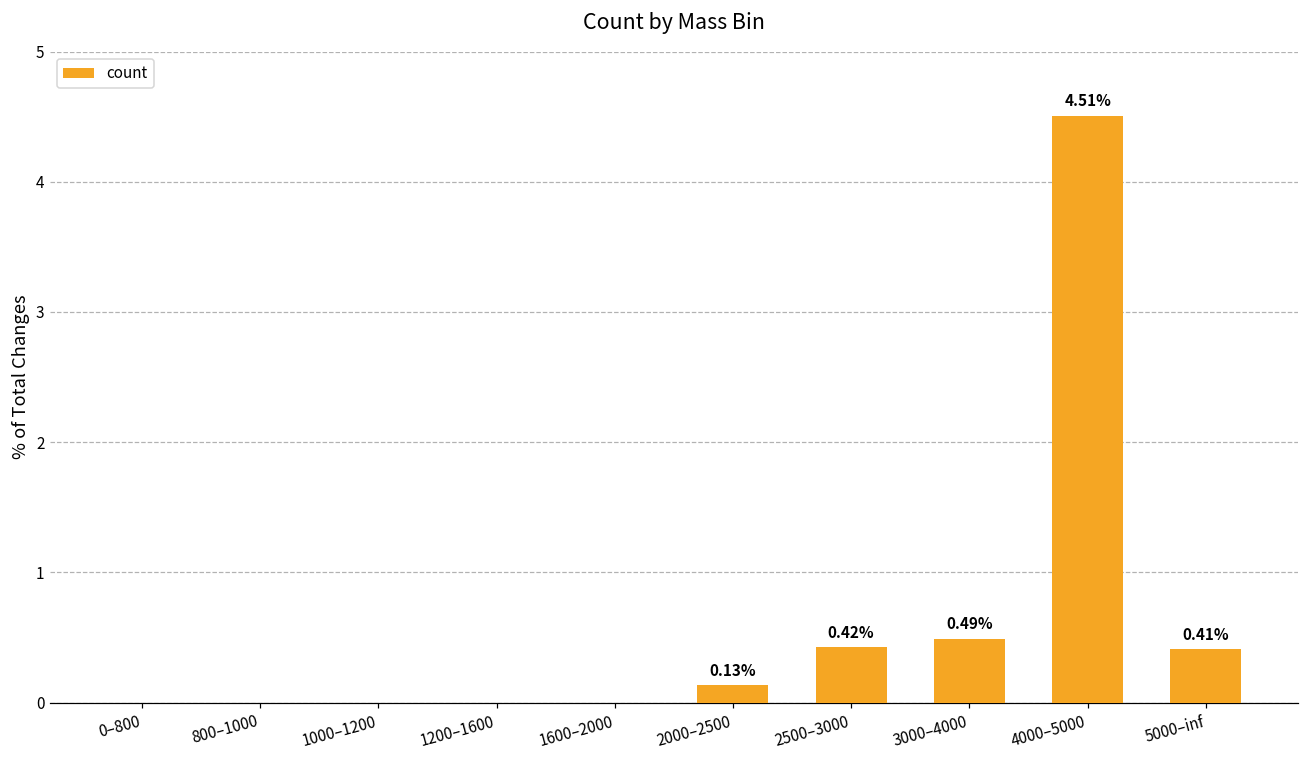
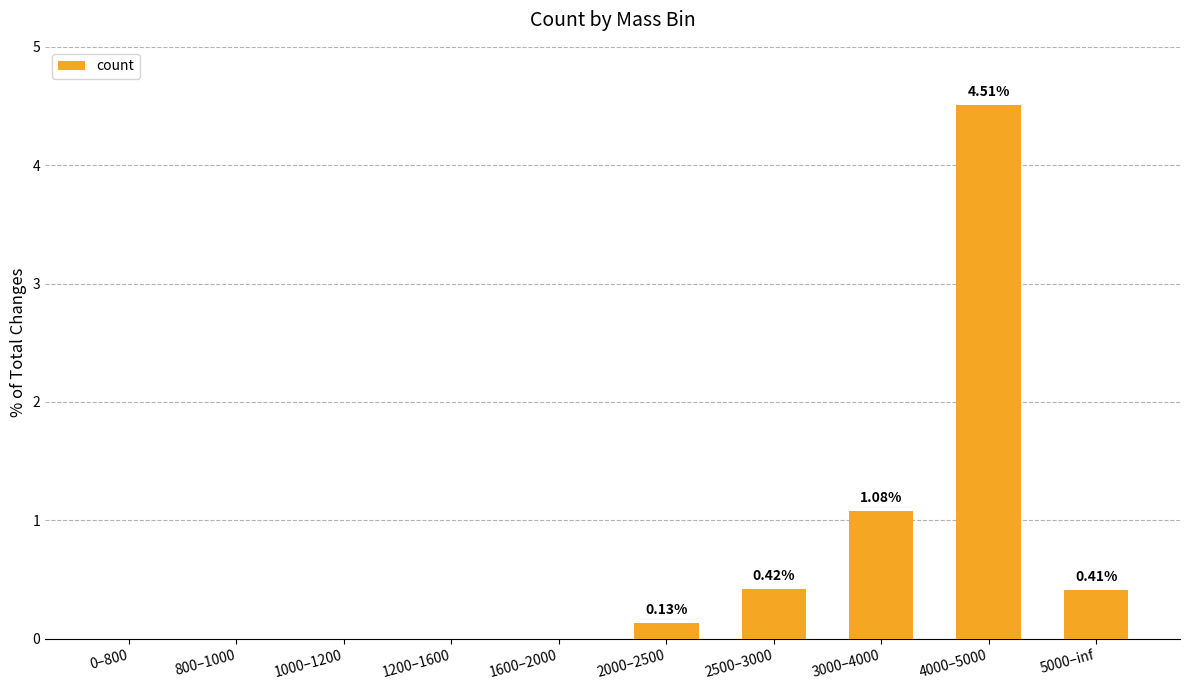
  {
    "2000–2500": "0.13%",
    "2500–3000": "0.42%",
-   "3000–4000": "0.49%",
+   "3000–4000": "1.08%",
    "4000–5000": "4.51%",
    "5000–inf": "0.41%"
  }
